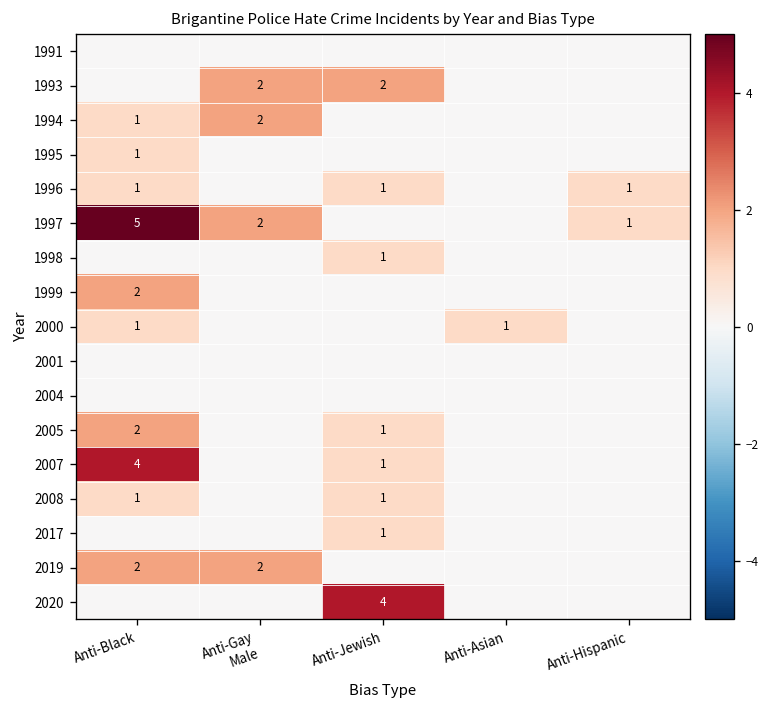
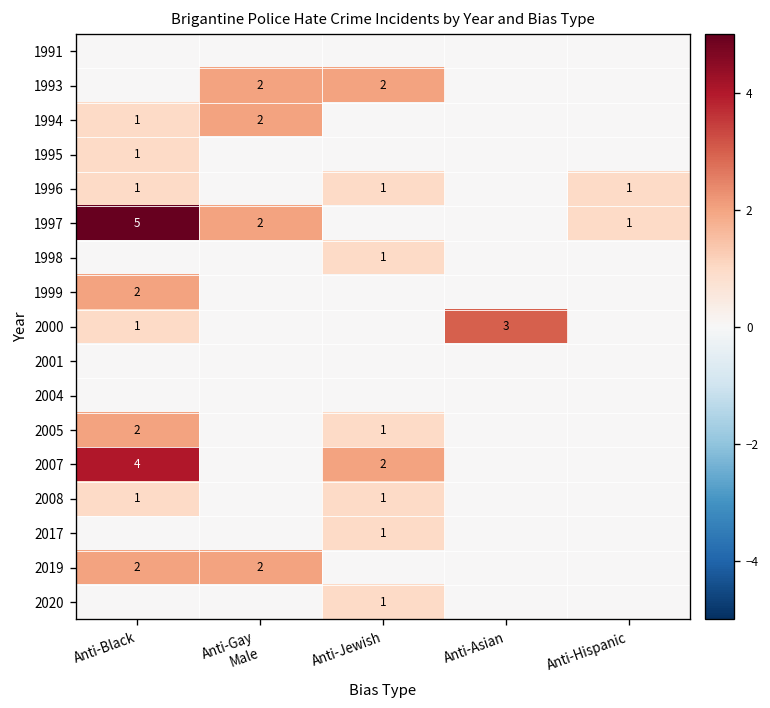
  {
    "1993": {
      "Anti-Gay Male": 2,
      "Anti-Jewish": 2
    },
    "1994": {
      "Anti-Black": 1,
      "Anti-Gay Male": 2
    },
    "1995": {
      "Anti-Black": 1
    },
    "1996": {
      "Anti-Black": 1,
      "Anti-Jewish": 1,
      "Anti-Hispanic": 1
    },
    "1997": {
      "Anti-Black": 5,
      "Anti-Gay Male": 2,
      "Anti-Hispanic": 1
    },
    "1998": {
      "Anti-Jewish": 1
    },
    "1999": {
      "Anti-Black": 2
    },
    "2000": {
      "Anti-Black": 1,
-     "Anti-Asian": 1
+     "Anti-Asian": 3
    },
    "2005": {
      "Anti-Black": 2,
      "Anti-Jewish": 1
    },
    "2007": {
      "Anti-Black": 4,
-     "Anti-Jewish": 1
+     "Anti-Jewish": 2
    },
    "2008": {
      "Anti-Black": 1,
      "Anti-Jewish": 1
    },
    "2017": {
      "Anti-Jewish": 1
    },
    "2019": {
      "Anti-Black": 2,
      "Anti-Gay Male": 2
    },
    "2020": {
-     "Anti-Jewish": 4
+     "Anti-Jewish": 1
    }
  }
